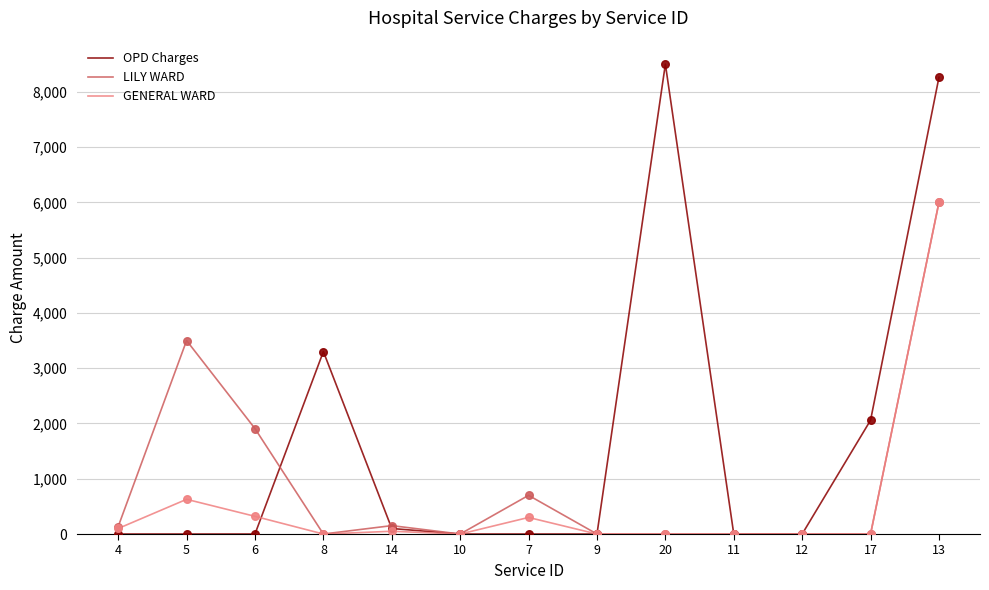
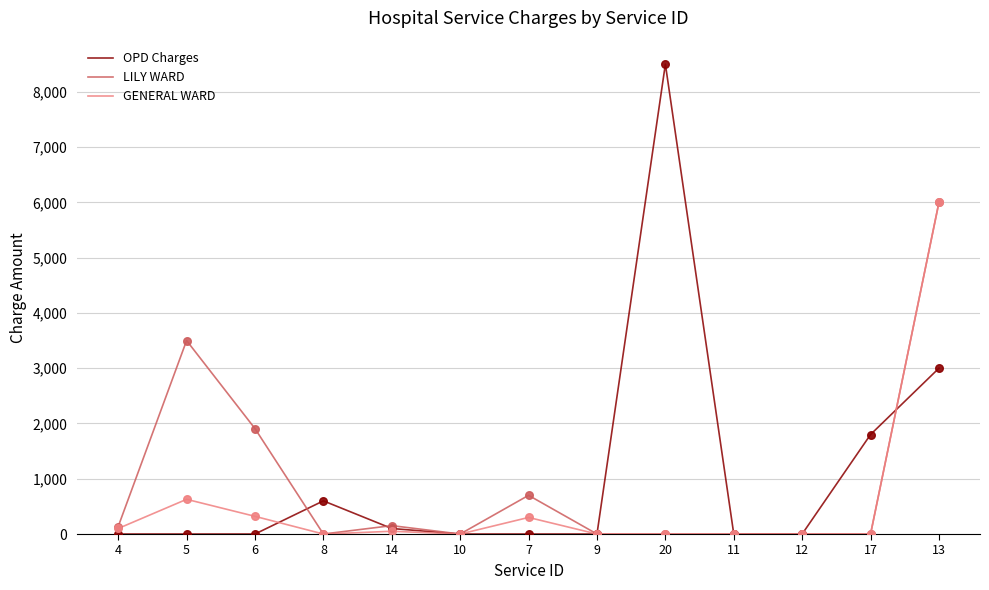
  {
    "OPD Charges": {
      "4": "0",
      "5": "0",
      "6": "0",
-     "8": "3,300",
+     "8": "600",
      "14": "100",
      "7": "0",
      "20": "8,500",
-     "17": "2,100",
-     "13": "8,300"
+     "17": "1,800",
+     "13": "3,000"
    },
    "LILY WARD": {
      "5": "3,500",
      "6": "1,900",
      "14": "200",
      "7": "700"
    },
    "GENERAL WARD": {
      "5": "600",
      "6": "300",
      "14": "100",
      "7": "300"
    }
  }
